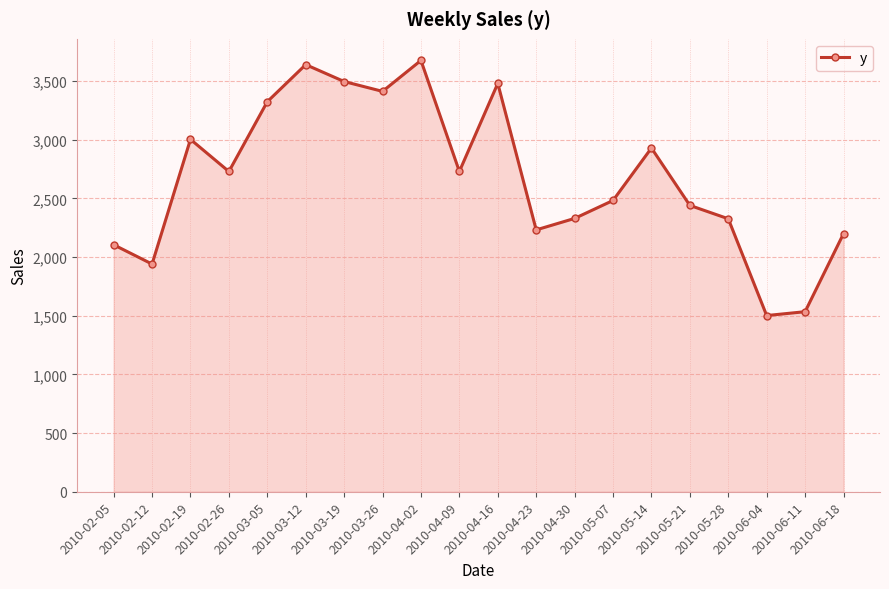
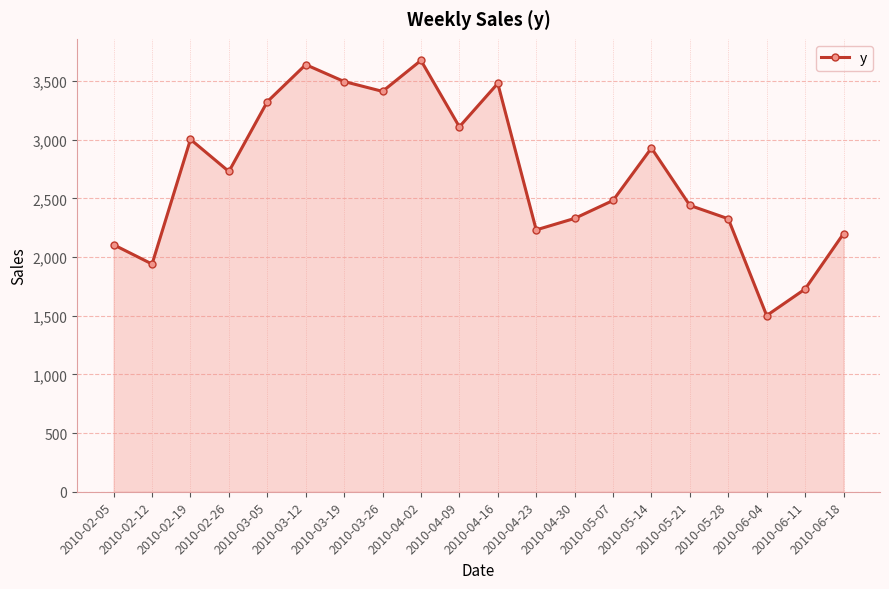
  {
    "2010-02-05": "2,110",
    "2010-02-12": "1,940",
    "2010-02-19": "3,000",
    "2010-02-26": "2,730",
    "2010-03-05": "3,330",
    "2010-03-12": "3,640",
    "2010-03-19": "3,500",
    "2010-03-26": "3,410",
    "2010-04-02": "3,680",
-   "2010-04-09": "2,730",
+   "2010-04-09": "3,110",
    "2010-04-16": "3,480",
    "2010-04-23": "2,230",
    "2010-04-30": "2,330",
    "2010-05-07": "2,480",
    "2010-05-14": "2,930",
    "2010-05-21": "2,440",
    "2010-05-28": "2,330",
    "2010-06-04": "1,500",
-   "2010-06-11": "1,530",
+   "2010-06-11": "1,730",
    "2010-06-18": "2,200"
  }
